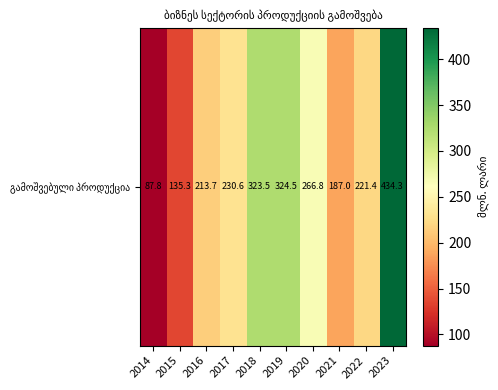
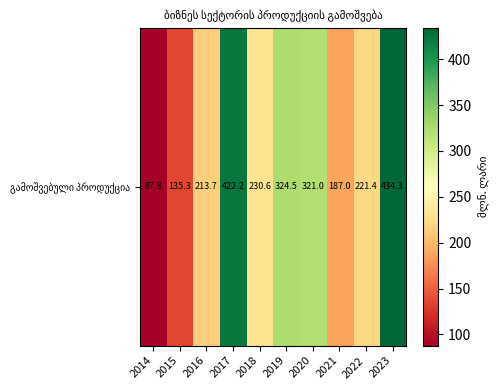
  {
    "გამოშვებული პროდუქცია": {
      "2014": 87.8,
      "2015": 135.3,
      "2016": 213.7,
-     "2017": 230.6,
-     "2018": 323.5,
+     "2017": 422.2,
+     "2018": 230.6,
      "2019": 324.5,
-     "2020": 266.8,
+     "2020": 321.0,
      "2021": 187.0,
      "2022": 221.4,
      "2023": 434.3
    }
  }
